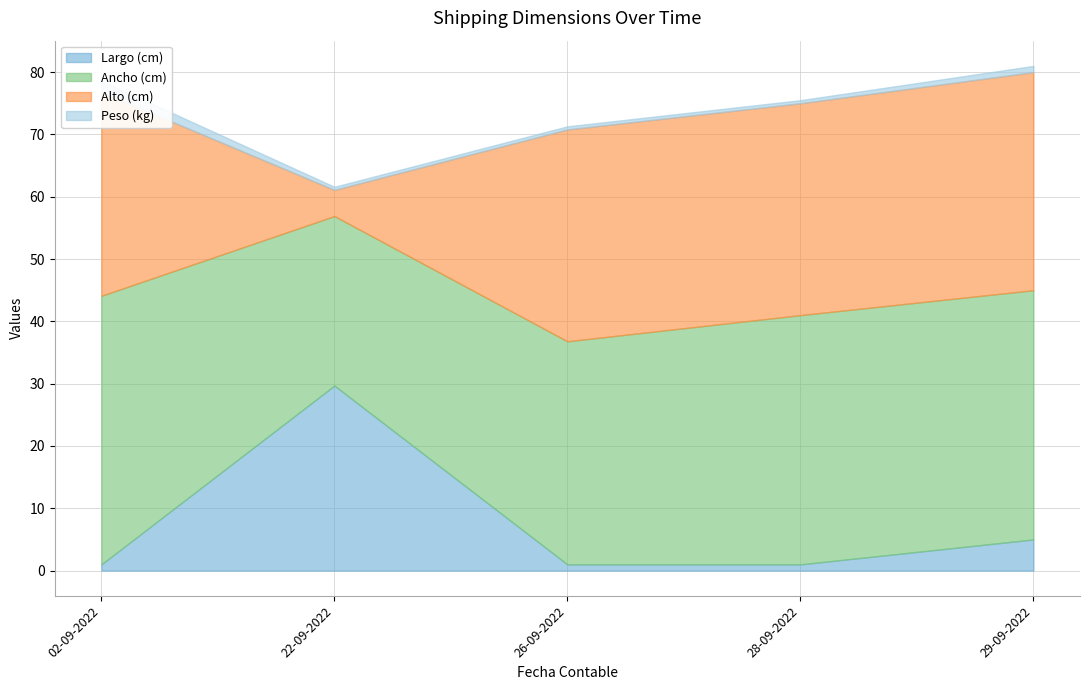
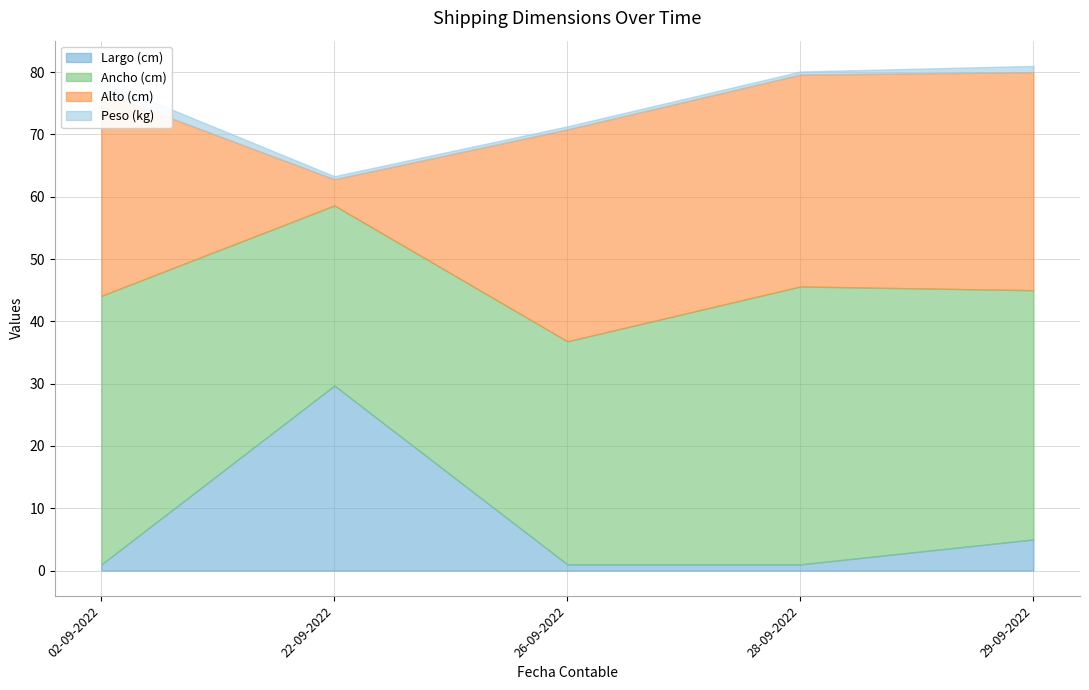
  {
    "Ancho (cm)": {
      "02-09-2022": 43,
-     "22-09-2022": 27,
+     "22-09-2022": 29,
      "26-09-2022": 36,
-     "28-09-2022": 40,
+     "28-09-2022": 45,
      "29-09-2022": 40
    },
    "Alto (cm)": {
      "22-09-2022": 4,
      "26-09-2022": 34,
      "28-09-2022": 34,
      "29-09-2022": 35
    }
  }
